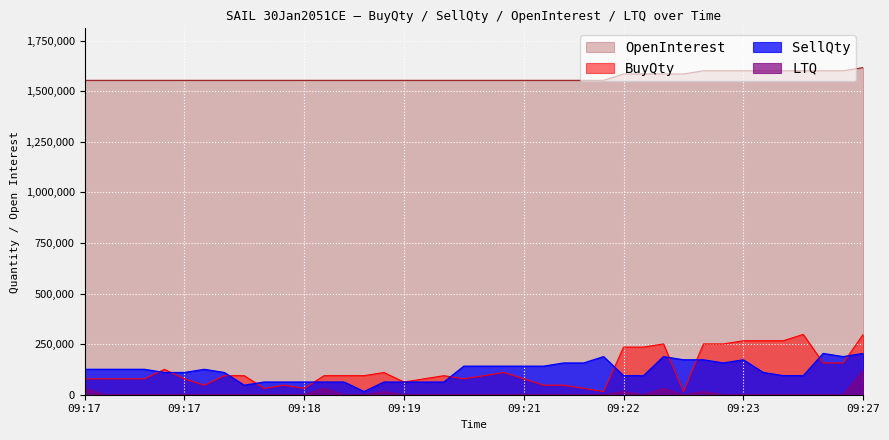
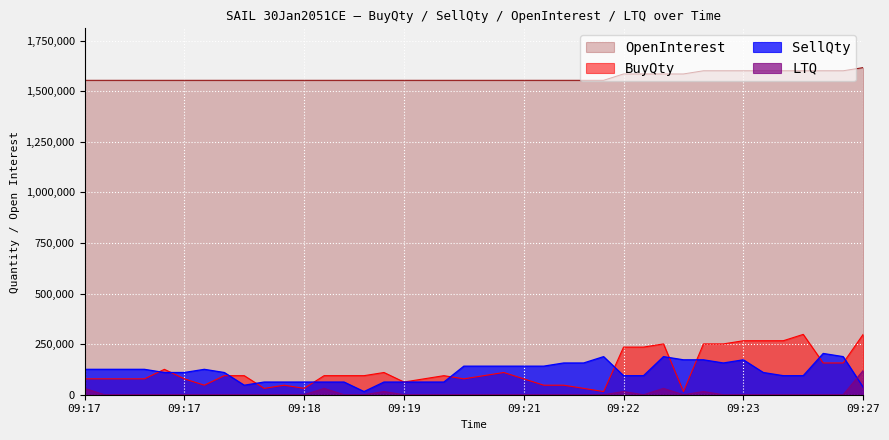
  {
    "OpenInterest": {
      "09:27": "1,620,000"
    },
    "BuyQty": {
      "09:27": "300,000"
    },
    "SellQty": {
-     "09:27": "200,000"
+     "09:27": "40,000"
    },
    "LTQ": {
      "09:27": "120,000"
    }
  }
